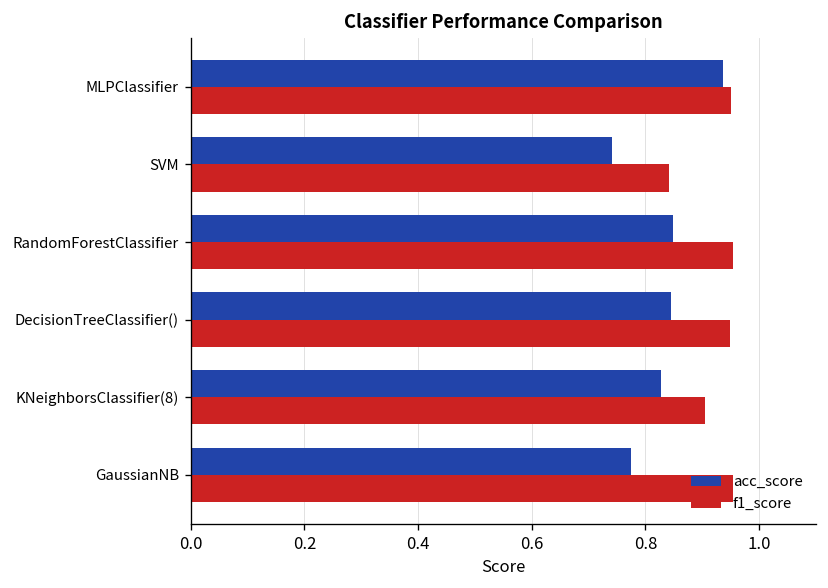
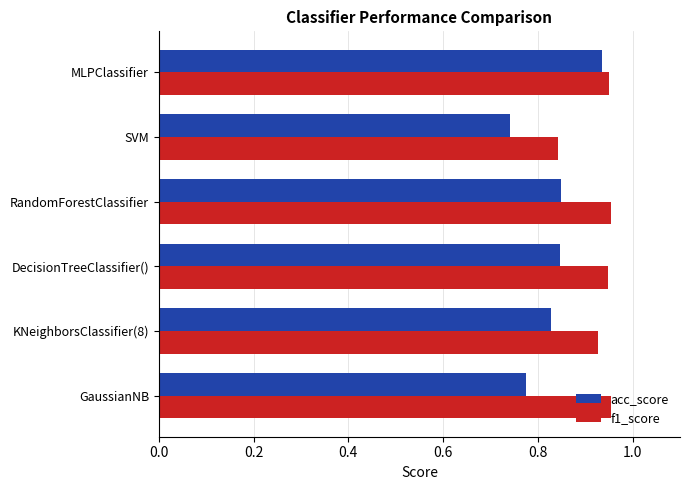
  {
    "acc_score": {
      "MLPClassifier": 0.94,
      "SVM": 0.74,
      "RandomForestClassifier": 0.85,
      "DecisionTreeClassifier()": 0.85,
      "KNeighborsClassifier(8)": 0.83,
      "GaussianNB": 0.78
    },
    "f1_score": {
      "MLPClassifier": 0.95,
      "SVM": 0.84,
      "RandomForestClassifier": 0.95,
      "DecisionTreeClassifier()": 0.95,
-     "KNeighborsClassifier(8)": 0.90,
+     "KNeighborsClassifier(8)": 0.93,
      "GaussianNB": 0.95
    }
  }
